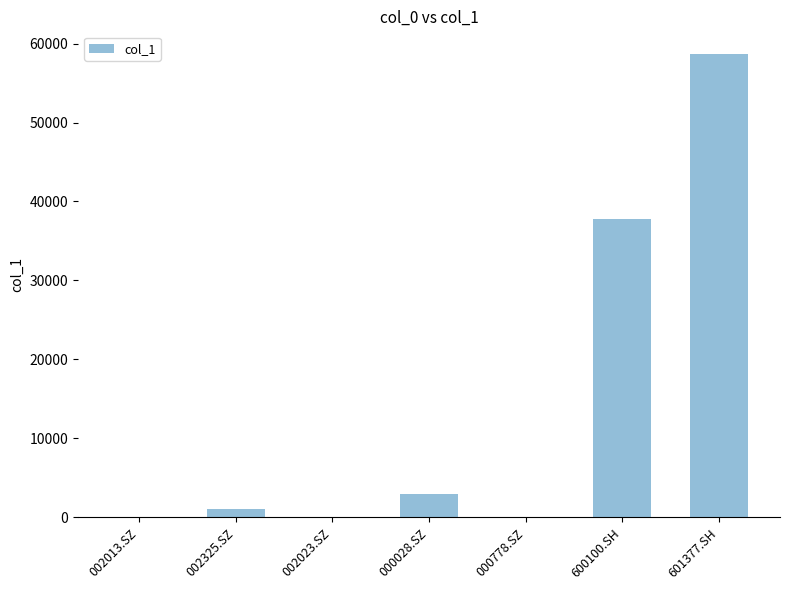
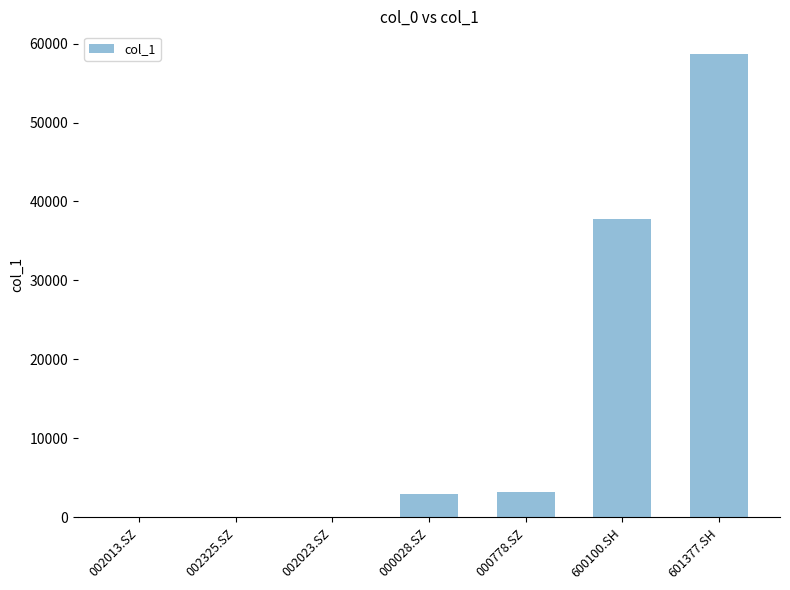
  {
-   "002325.SZ": 1000,
+   "002325.SZ": 0,
    "000028.SZ": 3000,
-   "000778.SZ": 0,
+   "000778.SZ": 3000,
    "600100.SH": 38000,
    "601377.SH": 59000
  }
